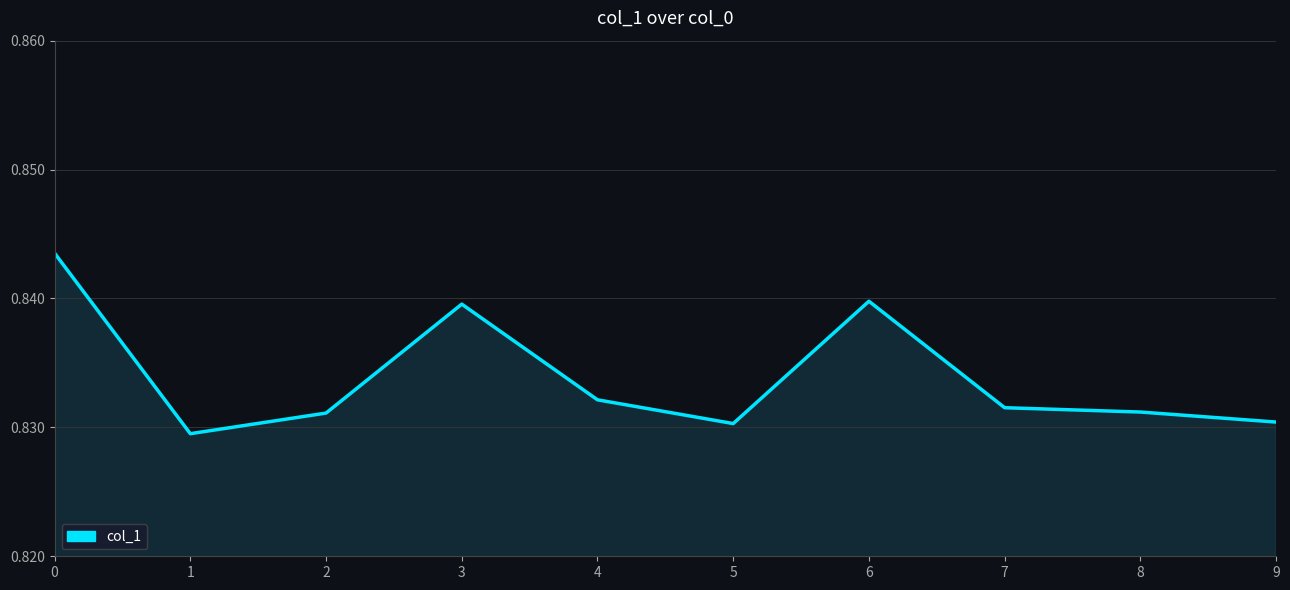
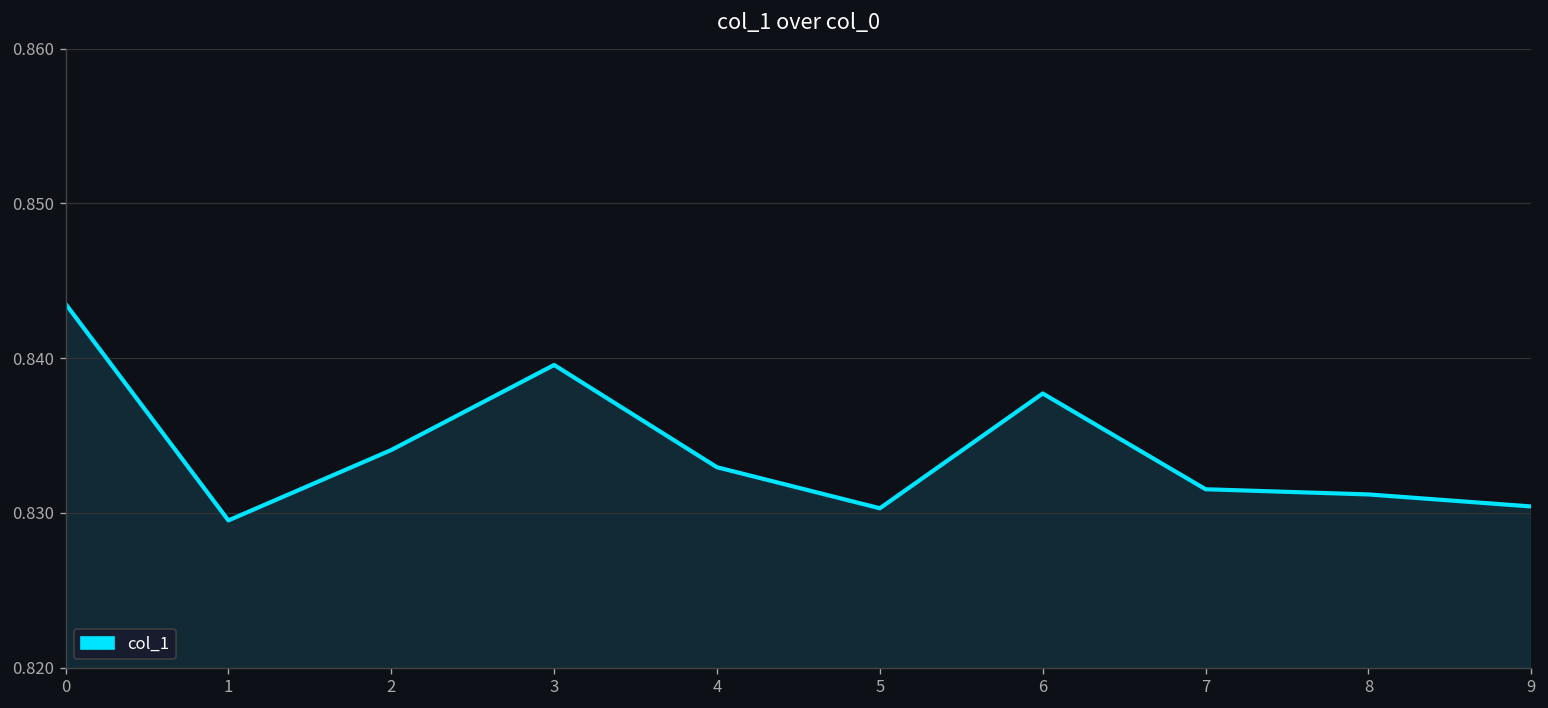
  {
    "0": 0.8435,
    "1": 0.8295,
-   "2": 0.8311,
+   "2": 0.8341,
    "3": 0.8396,
-   "4": 0.8321,
+   "4": 0.8329,
    "5": 0.8303,
-   "6": 0.8398,
+   "6": 0.8377,
    "7": 0.8315,
    "8": 0.8312,
    "9": 0.8304
  }
